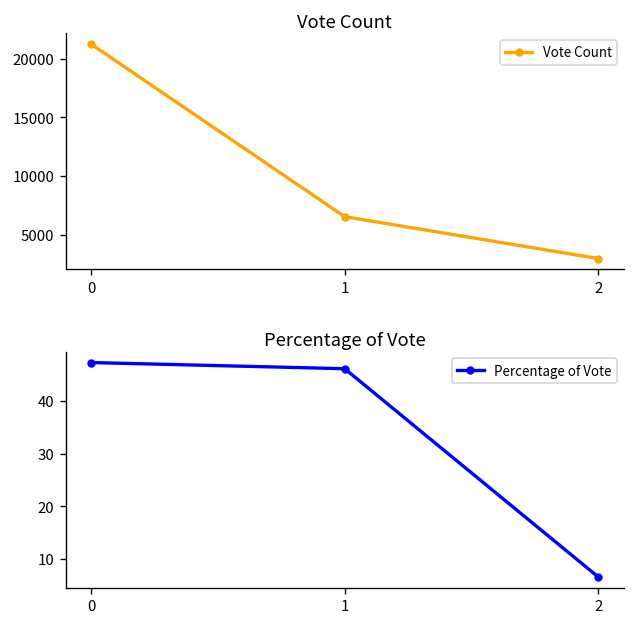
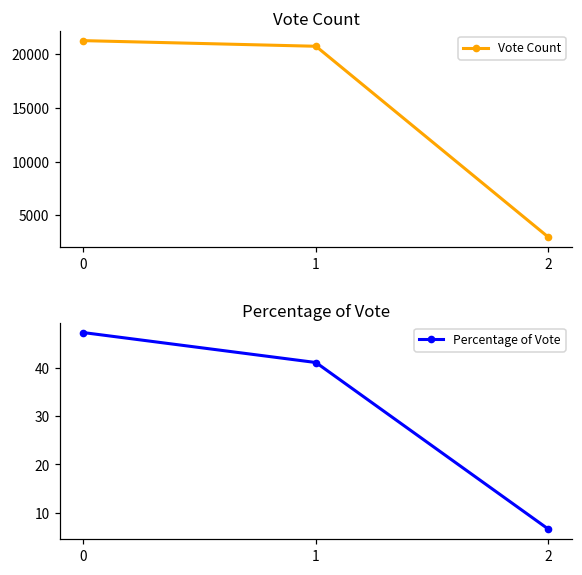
  {
    "Vote Count": {
      "0": 21000,
-     "1": 7000,
+     "1": 21000,
      "2": 3000
    },
    "Percentage of Vote": {
      "0": 47,
-     "1": 46,
+     "1": 41,
      "2": 7
    }
  }
